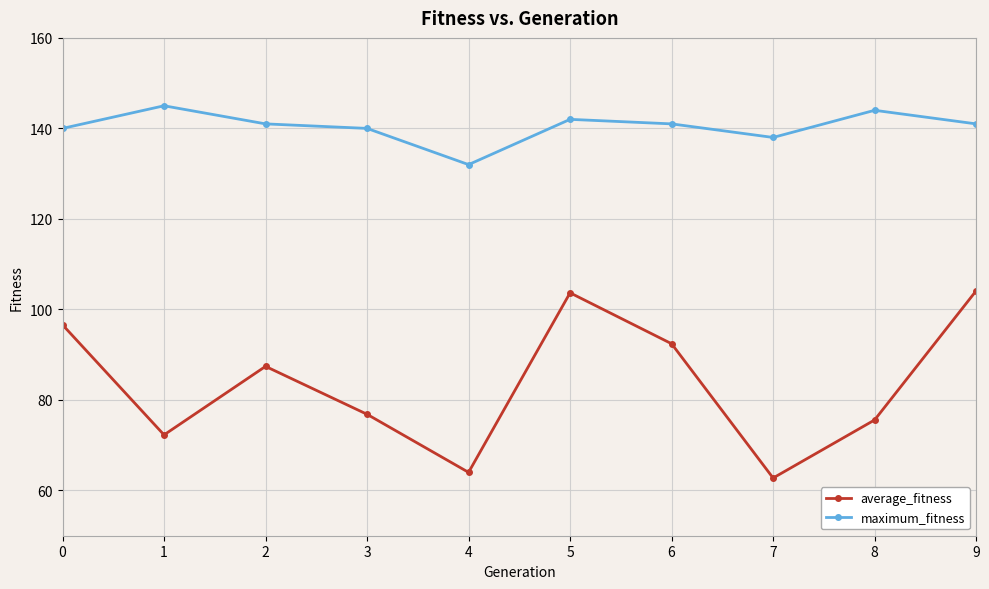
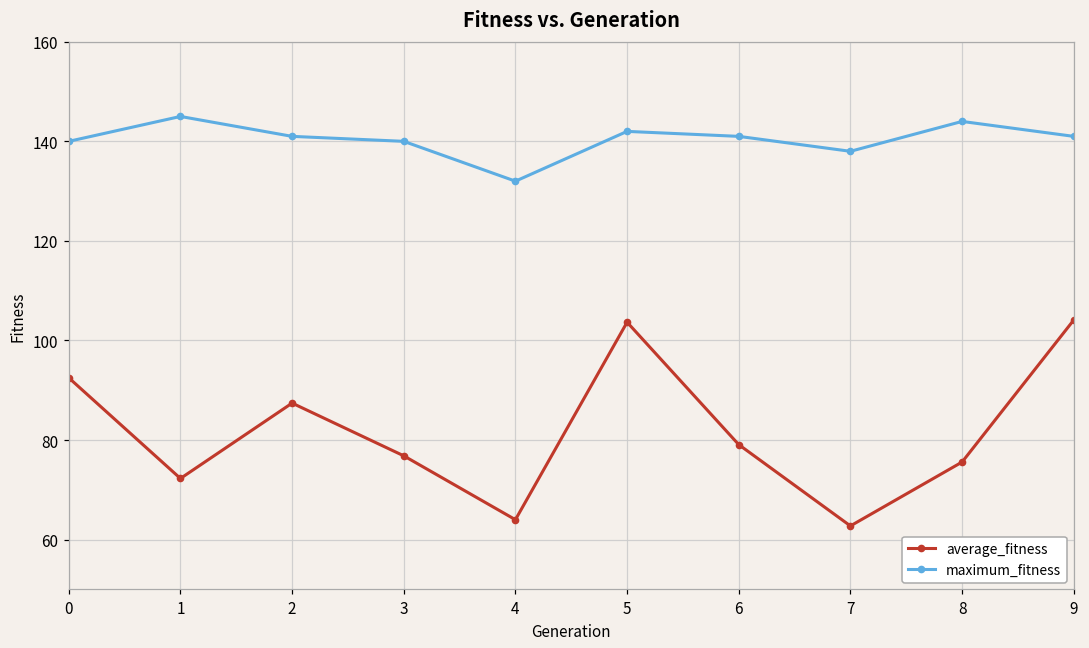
  {
    "average_fitness": {
-     "0": 97,
+     "0": 93,
      "1": 72,
      "2": 87,
      "3": 77,
      "4": 64,
      "5": 104,
-     "6": 92,
+     "6": 79,
      "7": 63,
      "8": 76,
      "9": 104
    },
    "maximum_fitness": {
      "0": 140,
      "1": 145,
      "2": 141,
      "3": 140,
      "4": 132,
      "5": 142,
      "6": 141,
      "7": 138,
      "8": 144,
      "9": 141
    }
  }
